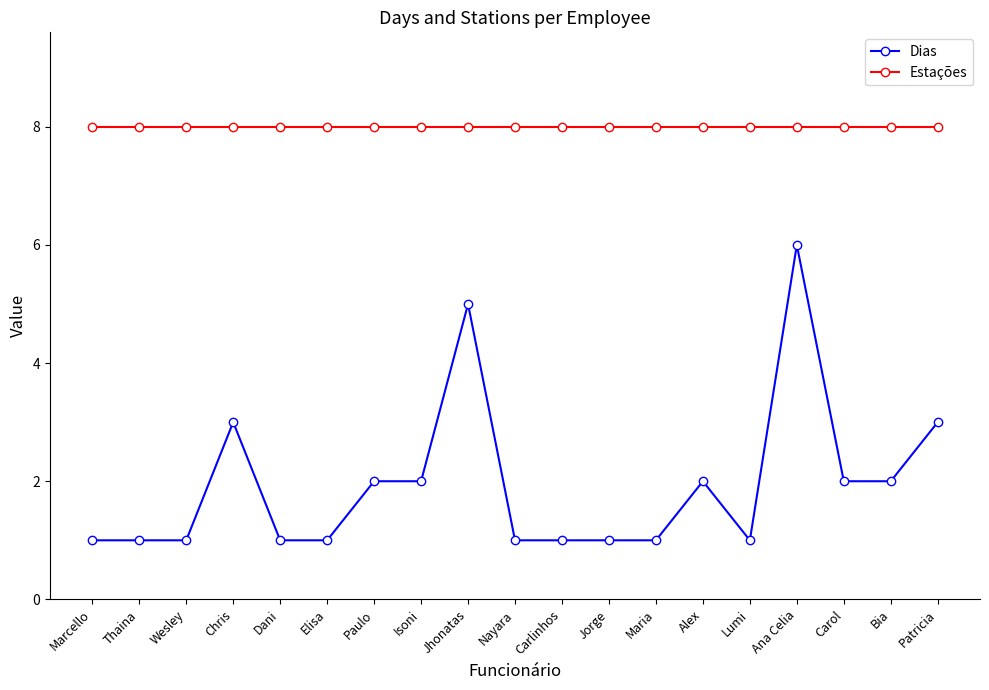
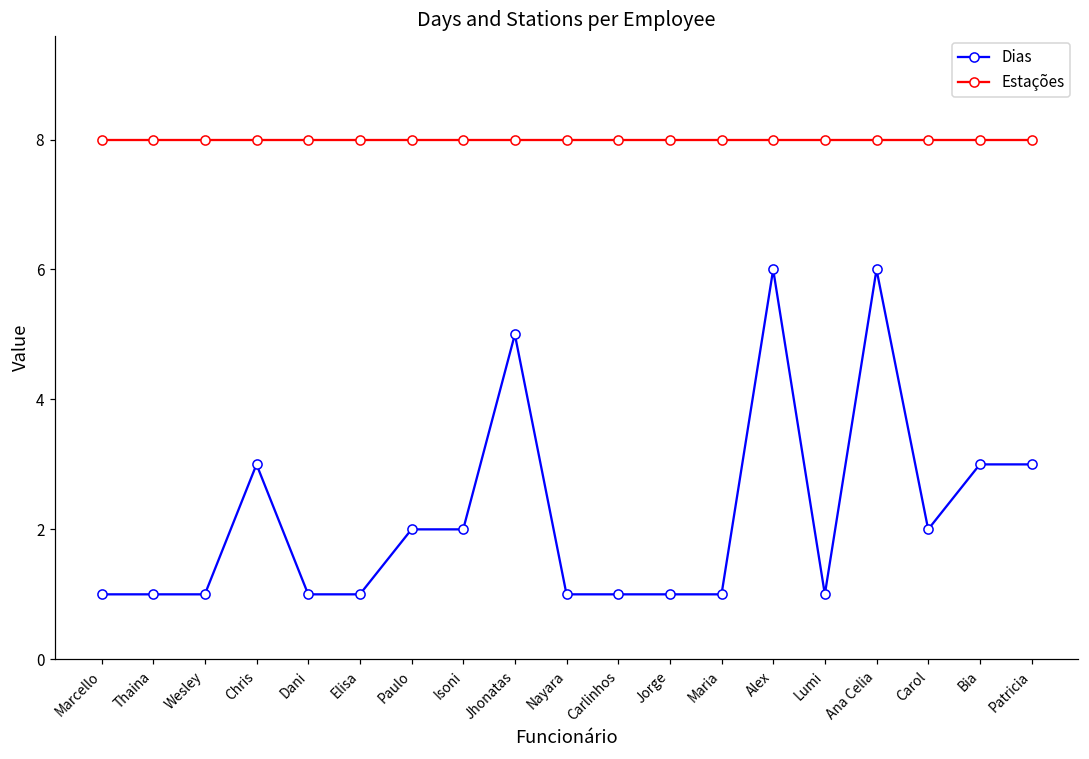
  {
    "Dias": {
      "Marcello": 1,
      "Thaina": 1,
      "Wesley": 1,
      "Chris": 3,
      "Dani": 1,
      "Elisa": 1,
      "Paulo": 2,
      "Isoni": 2,
      "Jhonatas": 5,
      "Nayara": 1,
      "Carlinhos": 1,
      "Jorge": 1,
      "Maria": 1,
-     "Alex": 2,
+     "Alex": 6,
      "Lumi": 1,
      "Ana Celia": 6,
      "Carol": 2,
-     "Bia": 2,
+     "Bia": 3,
      "Patricia": 3
    },
    "Estações": {
      "Marcello": 8,
      "Thaina": 8,
      "Wesley": 8,
      "Chris": 8,
      "Dani": 8,
      "Elisa": 8,
      "Paulo": 8,
      "Isoni": 8,
      "Jhonatas": 8,
      "Nayara": 8,
      "Carlinhos": 8,
      "Jorge": 8,
      "Maria": 8,
      "Alex": 8,
      "Lumi": 8,
      "Ana Celia": 8,
      "Carol": 8,
      "Bia": 8,
      "Patricia": 8
    }
  }
